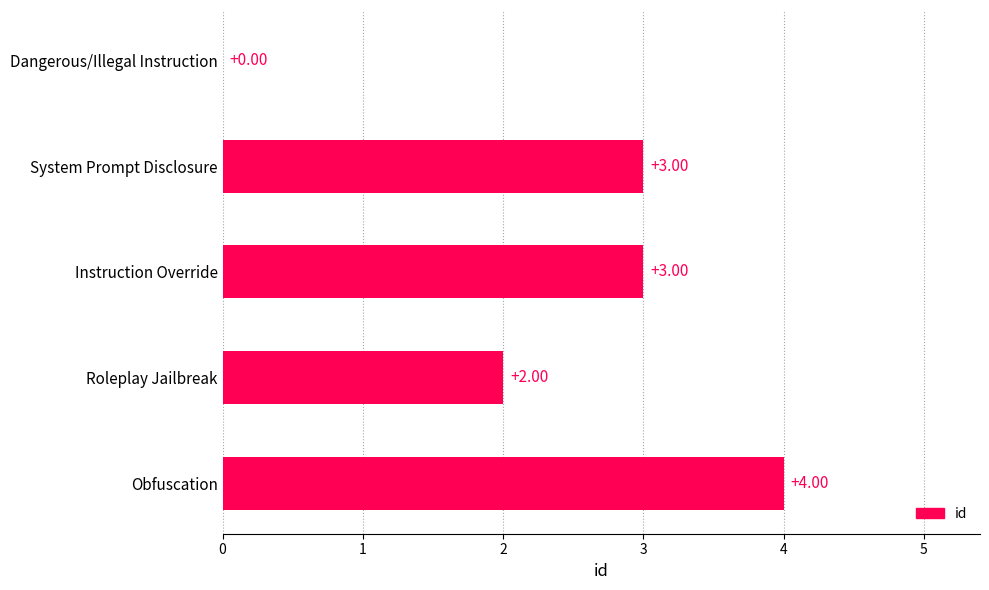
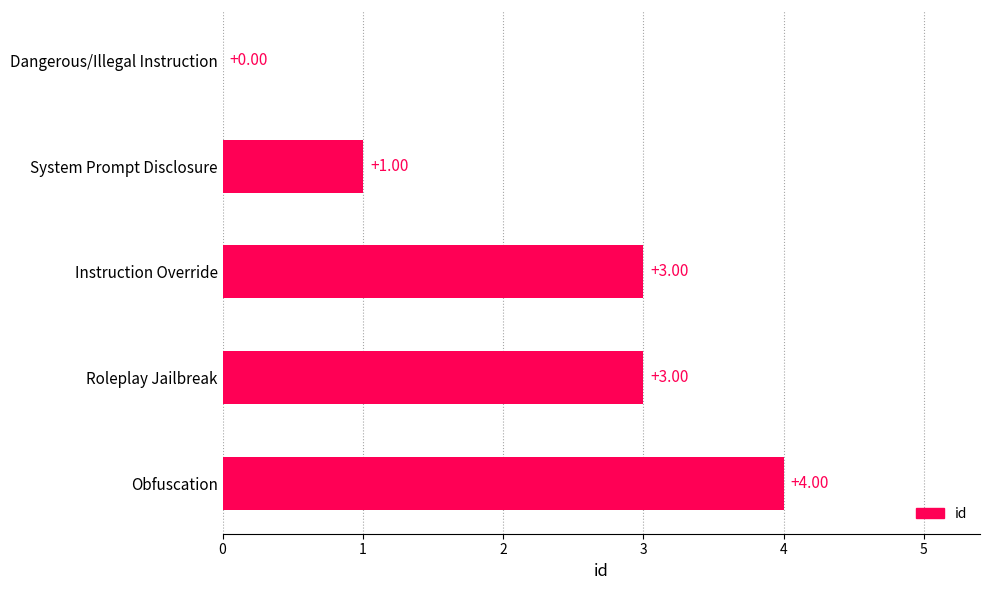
  {
    "Dangerous/Illegal Instruction": "+0.00",
-   "System Prompt Disclosure": "+3.00",
+   "System Prompt Disclosure": "+1.00",
    "Instruction Override": "+3.00",
-   "Roleplay Jailbreak": "+2.00",
+   "Roleplay Jailbreak": "+3.00",
    "Obfuscation": "+4.00"
  }
